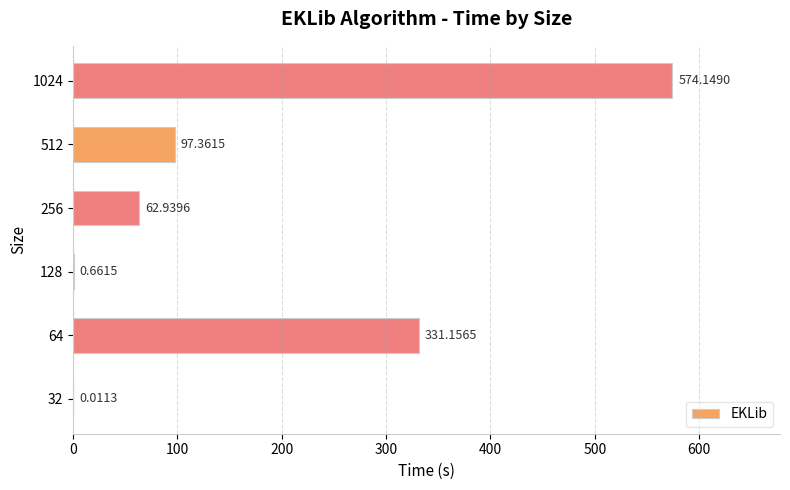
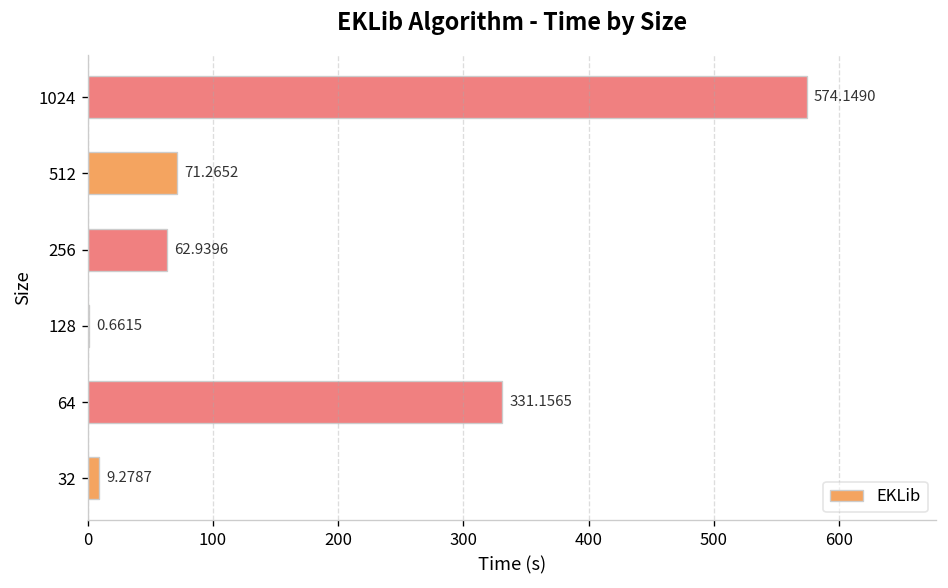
  {
    "1024": 574.1490,
-   "512": 97.3615,
+   "512": 71.2652,
    "256": 62.9396,
    "128": 0.6615,
    "64": 331.1565,
-   "32": 0.0113
+   "32": 9.2787
  }
